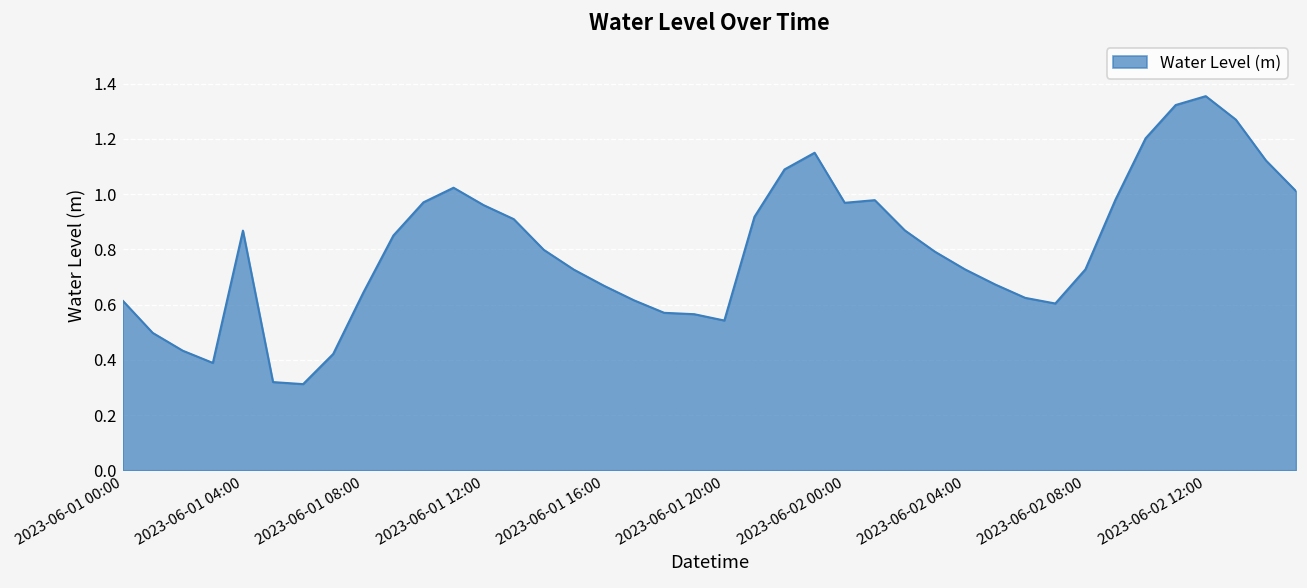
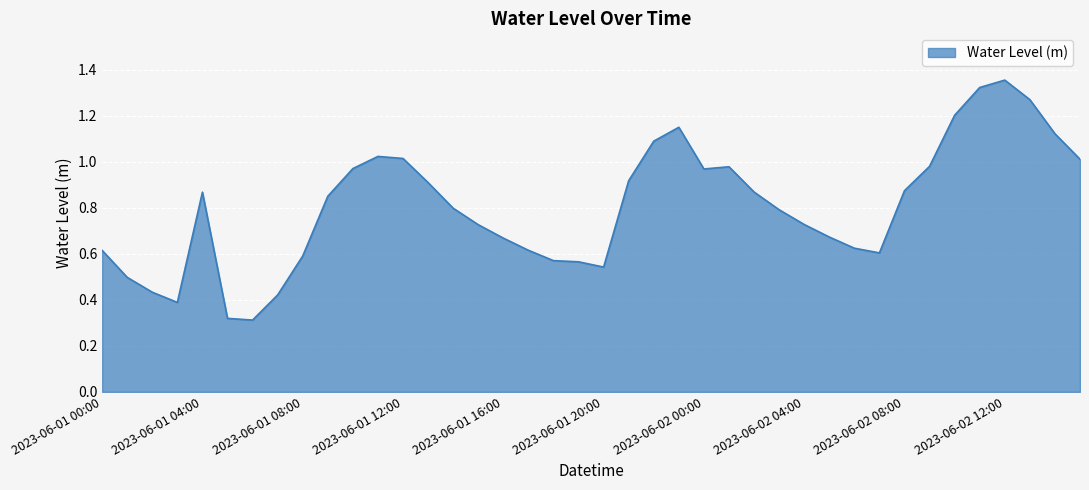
  {
    "2023-06-01 00:00": 0.61,
    "2023-06-01 04:00": 0.87,
-   "2023-06-01 08:00": 0.64,
-   "2023-06-01 12:00": 0.96,
+   "2023-06-01 08:00": 0.59,
+   "2023-06-01 12:00": 1.01,
    "2023-06-01 16:00": 0.67,
    "2023-06-01 20:00": 0.54,
    "2023-06-02 00:00": 0.97,
    "2023-06-02 04:00": 0.73,
-   "2023-06-02 08:00": 0.73,
+   "2023-06-02 08:00": 0.87,
    "2023-06-02 12:00": 1.36
  }
